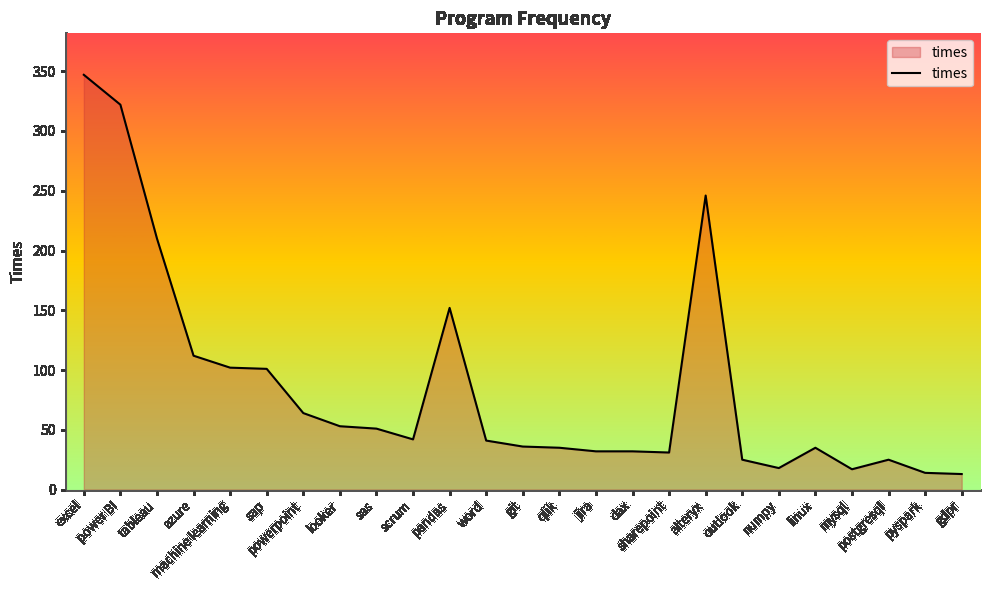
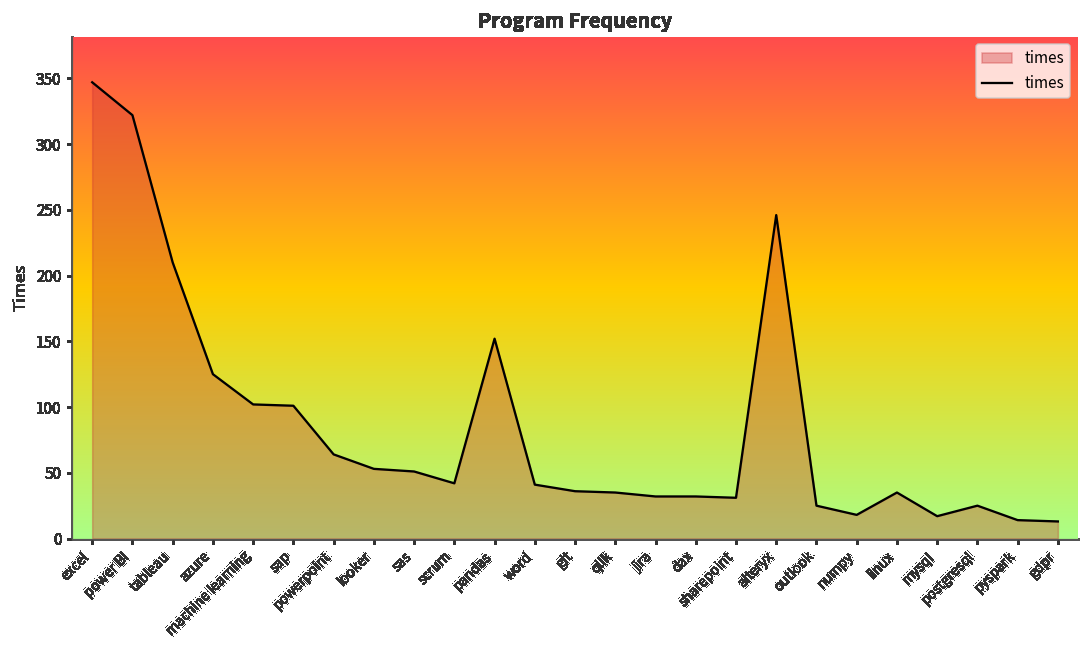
  {
    "excel": 347,
    "power BI": 322,
    "tableau": 210,
-   "azure": 112,
+   "azure": 125,
    "machine learning": 102,
    "sap": 101,
    "powerpoint": 64,
    "looker": 53,
    "sas": 51,
    "scrum": 42,
    "pandas": 152,
    "word": 41,
    "git": 36,
    "qlik": 35,
    "jira": 32,
    "dax": 32,
    "sharepoint": 31,
    "alteryx": 246,
    "outlook": 25,
    "numpy": 18,
    "linux": 35,
    "mysql": 17,
    "postgresql": 25,
    "pyspark": 14,
    "gdpr": 13
  }
